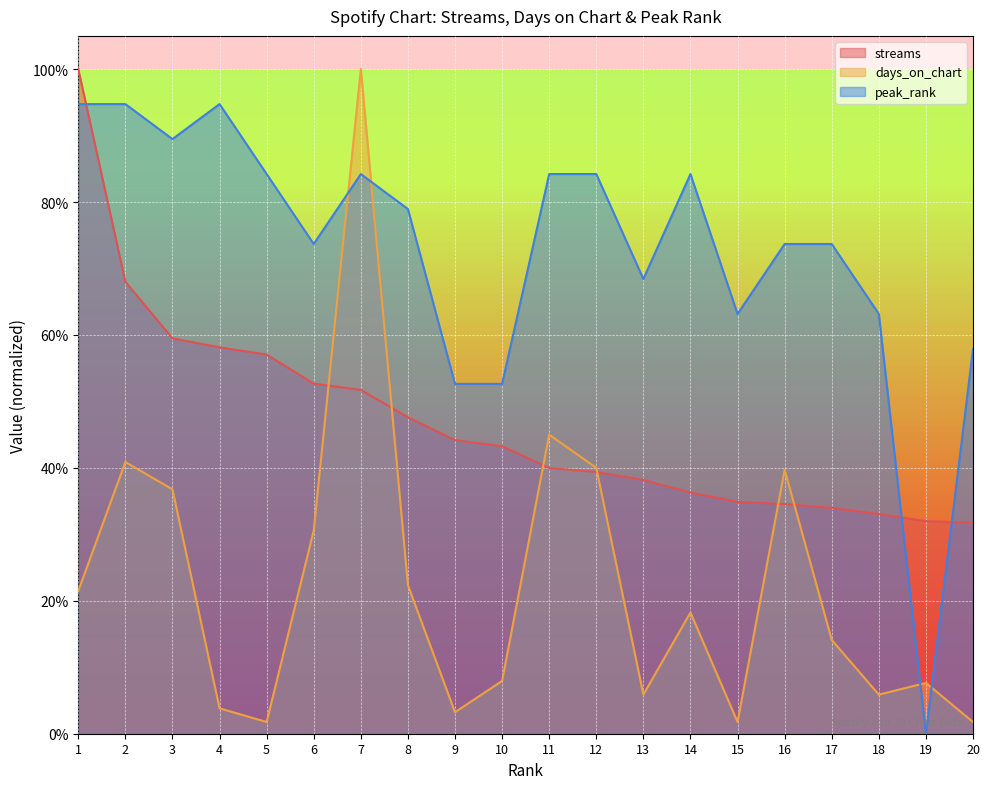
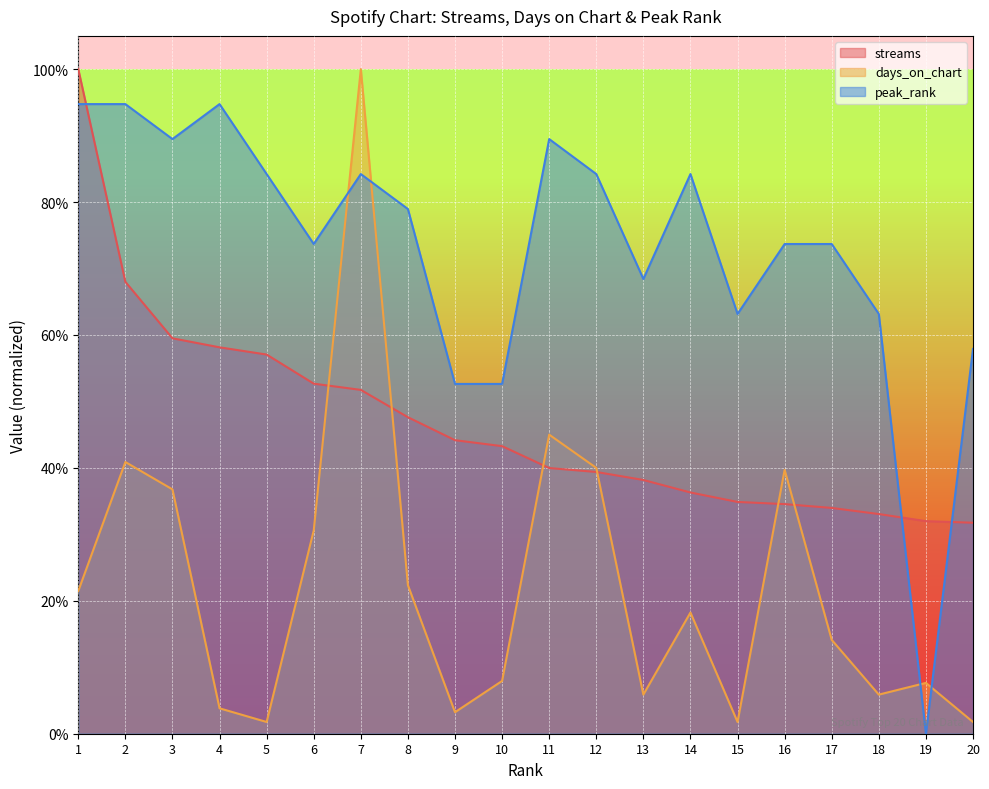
  {
    "streams": {
      "1": "100%",
      "2": "68%",
      "3": "59%",
      "4": "58%",
      "5": "57%",
      "6": "53%",
      "7": "52%",
      "8": "48%",
      "9": "44%",
      "10": "43%",
      "11": "40%",
      "12": "39%",
      "13": "38%",
      "14": "36%",
      "15": "35%",
      "16": "35%",
      "17": "34%",
      "18": "33%",
      "19": "32%",
      "20": "32%"
    },
    "days_on_chart": {
      "1": "21%",
      "2": "41%",
      "3": "37%",
      "4": "4%",
      "5": "2%",
      "6": "31%",
      "7": "100%",
      "8": "22%",
      "9": "3%",
      "10": "8%",
      "11": "45%",
      "12": "40%",
      "13": "6%",
      "14": "18%",
      "15": "2%",
      "16": "40%",
      "17": "14%",
      "18": "6%",
      "19": "8%",
      "20": "2%"
    },
    "peak_rank": {
      "1": "95%",
      "2": "95%",
      "3": "89%",
      "4": "95%",
      "5": "84%",
      "6": "74%",
      "7": "84%",
      "8": "79%",
      "9": "53%",
      "10": "53%",
-     "11": "84%",
+     "11": "89%",
      "12": "84%",
      "13": "68%",
      "14": "84%",
      "15": "63%",
      "16": "74%",
      "17": "74%",
      "18": "63%",
      "19": "0%",
      "20": "58%"
    }
  }
